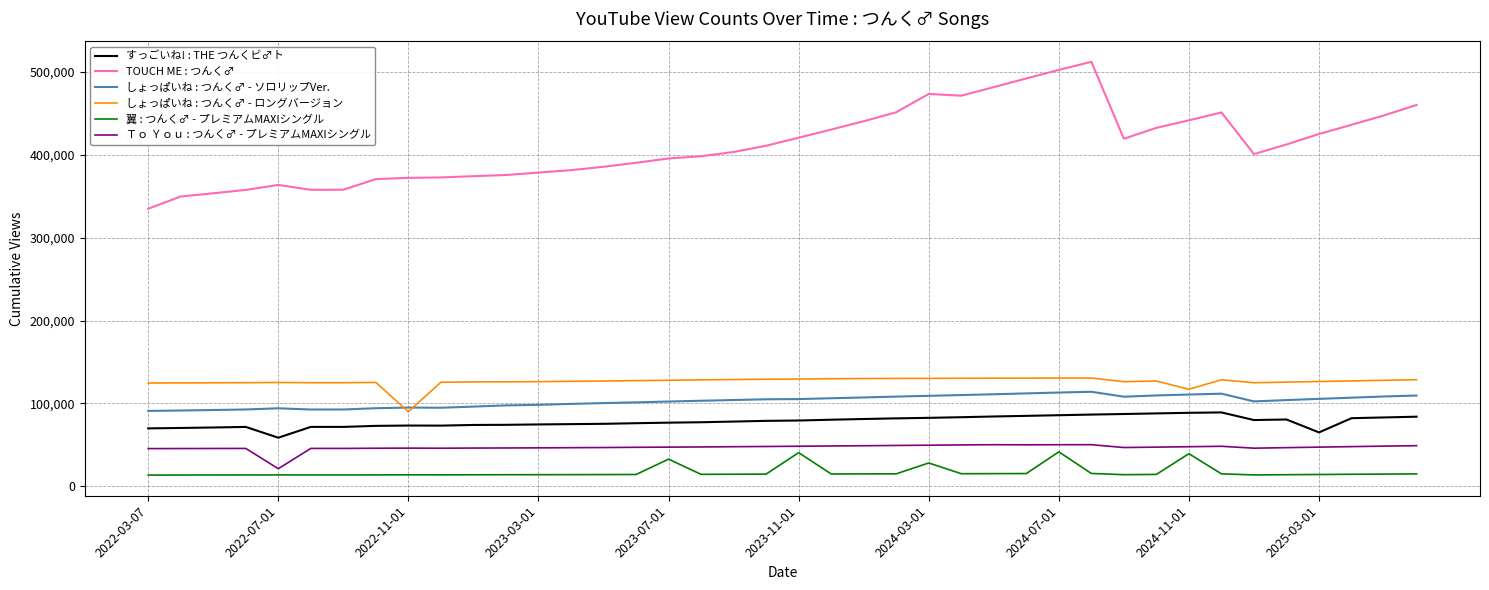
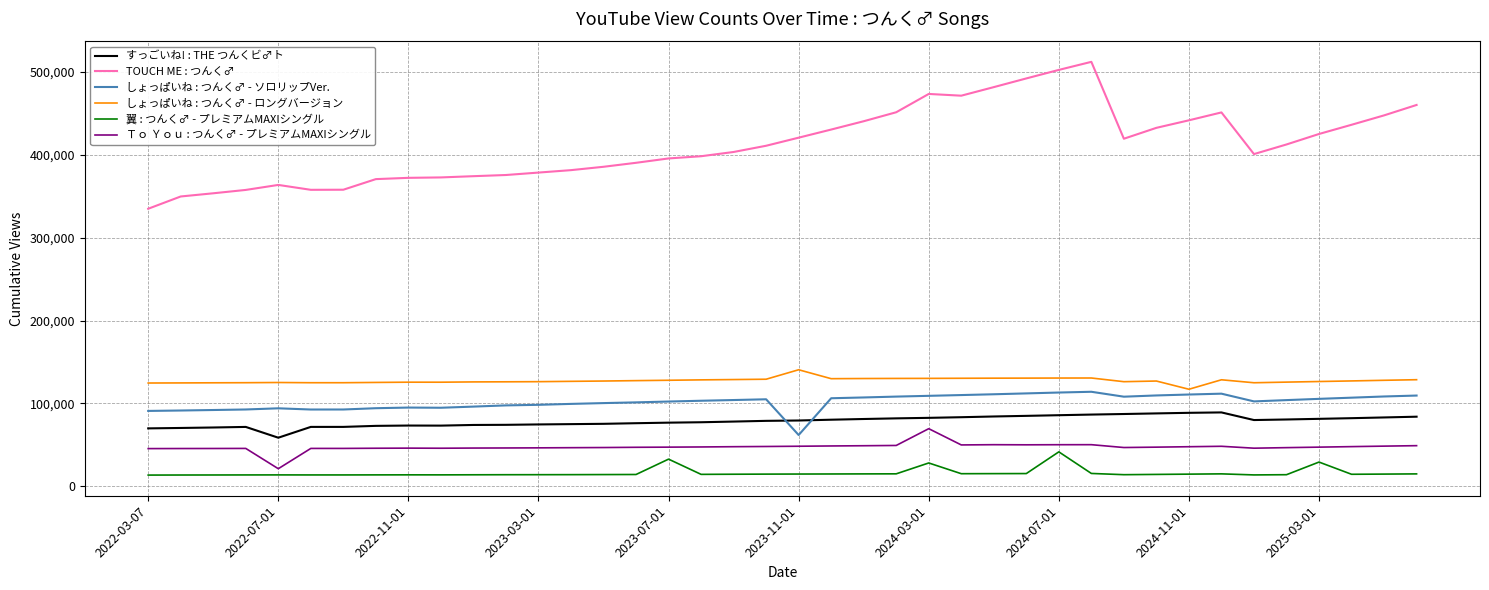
  {
    "すっごいね! : THE つんくビ♂ト": {
      "2022-03-07": "70,000",
      "2022-07-01": "60,000",
      "2022-11-01": "70,000",
      "2023-03-01": "70,000",
      "2023-07-01": "80,000",
      "2023-11-01": "80,000",
      "2024-03-01": "80,000",
      "2024-07-01": "90,000",
      "2024-11-01": "90,000",
-     "2025-03-01": "70,000"
+     "2025-03-01": "80,000"
    },
    "TOUCH ME : つんく♂": {
      "2022-03-07": "330,000",
      "2022-07-01": "360,000",
      "2022-11-01": "370,000",
      "2023-03-01": "380,000",
      "2023-07-01": "400,000",
      "2023-11-01": "420,000",
      "2024-03-01": "470,000",
      "2024-07-01": "500,000",
      "2024-11-01": "440,000",
      "2025-03-01": "430,000"
    },
    "しょっぱいね : つんく♂ - ソロリップVer.": {
      "2022-03-07": "90,000",
      "2022-07-01": "90,000",
      "2022-11-01": "100,000",
      "2023-03-01": "100,000",
      "2023-07-01": "100,000",
-     "2023-11-01": "110,000",
+     "2023-11-01": "60,000",
      "2024-03-01": "110,000",
      "2024-07-01": "110,000",
      "2024-11-01": "110,000",
      "2025-03-01": "110,000"
    },
    "しょっぱいね : つんく♂ - ロングバージョン": {
      "2022-03-07": "120,000",
      "2022-07-01": "130,000",
-     "2022-11-01": "90,000",
+     "2022-11-01": "130,000",
      "2023-03-01": "130,000",
      "2023-07-01": "130,000",
-     "2023-11-01": "130,000",
+     "2023-11-01": "140,000",
      "2024-03-01": "130,000",
      "2024-07-01": "130,000",
      "2024-11-01": "120,000",
      "2025-03-01": "130,000"
    },
    "翼 : つんく♂ - プレミアムMAXIシングル": {
      "2022-03-07": "10,000",
      "2022-07-01": "10,000",
      "2022-11-01": "10,000",
      "2023-03-01": "10,000",
      "2023-07-01": "30,000",
-     "2023-11-01": "40,000",
+     "2023-11-01": "10,000",
      "2024-03-01": "30,000",
      "2024-07-01": "40,000",
-     "2024-11-01": "40,000",
-     "2025-03-01": "10,000"
+     "2024-11-01": "10,000",
+     "2025-03-01": "30,000"
    },
    "Ｔｏ Ｙｏｕ : つんく♂ - プレミアムMAXIシングル": {
      "2022-03-07": "50,000",
      "2022-07-01": "20,000",
      "2022-11-01": "50,000",
      "2023-03-01": "50,000",
      "2023-07-01": "50,000",
      "2023-11-01": "50,000",
-     "2024-03-01": "50,000",
+     "2024-03-01": "70,000",
      "2024-07-01": "50,000",
      "2024-11-01": "50,000",
      "2025-03-01": "50,000"
    }
  }
